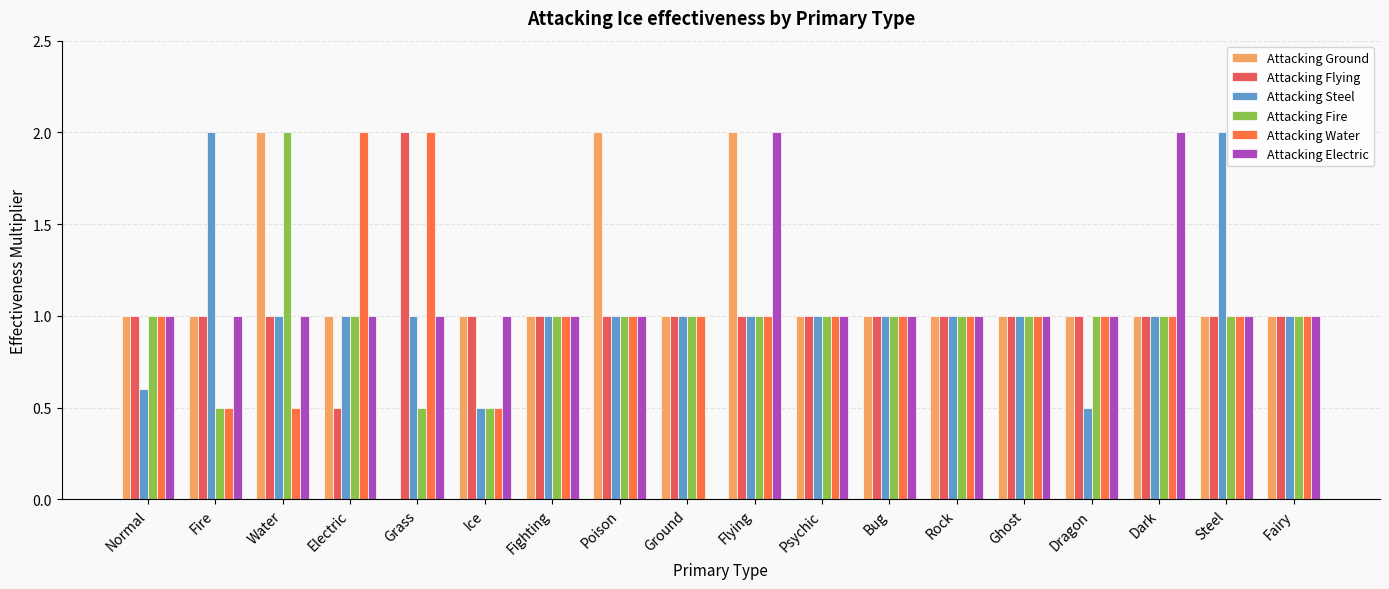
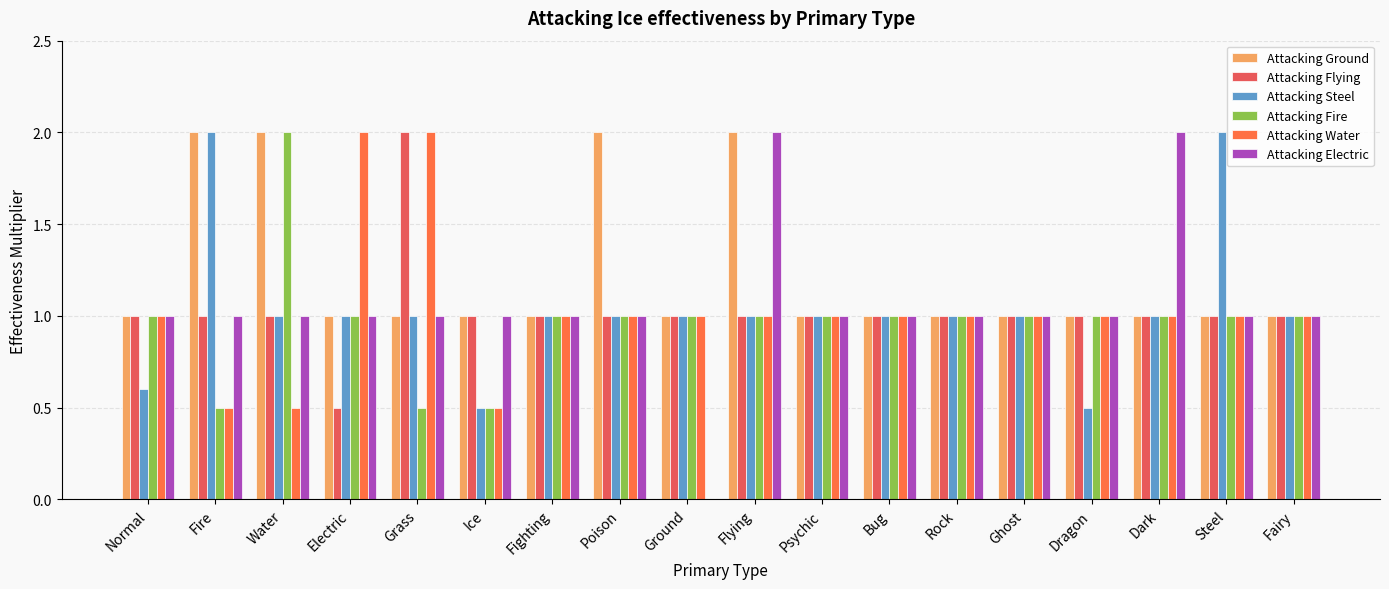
  {
    "Attacking Ground": {
      "Normal": 1,
-     "Fire": 1,
+     "Fire": 2,
      "Water": 2,
      "Electric": 1,
-     "Grass": 0,
+     "Grass": 1,
      "Ice": 1,
      "Fighting": 1,
      "Poison": 2,
      "Ground": 1,
      "Flying": 2,
      "Psychic": 1,
      "Bug": 1,
      "Rock": 1,
      "Ghost": 1,
      "Dragon": 1,
      "Dark": 1,
      "Steel": 1,
      "Fairy": 1
    },
    "Attacking Steel": {
      "Normal": 0.60,
      "Fire": 2,
      "Water": 1,
      "Electric": 1,
      "Grass": 1,
      "Ice": 0.50,
      "Fighting": 1,
      "Poison": 1,
      "Ground": 1,
      "Flying": 1,
      "Psychic": 1,
      "Bug": 1,
      "Rock": 1,
      "Ghost": 1,
      "Dragon": 0.50,
      "Dark": 1,
      "Steel": 2,
      "Fairy": 1
    },
    "Attacking Fire": {
      "Normal": 1,
      "Fire": 0.50,
      "Water": 2,
      "Electric": 1,
      "Grass": 0.50,
      "Ice": 0.50,
      "Fighting": 1,
      "Poison": 1,
      "Ground": 1,
      "Flying": 1,
      "Psychic": 1,
      "Bug": 1,
      "Rock": 1,
      "Ghost": 1,
      "Dragon": 1,
      "Dark": 1,
      "Steel": 1,
      "Fairy": 1
    },
    "Attacking Electric": {
      "Normal": 1,
      "Fire": 1,
      "Water": 1,
      "Electric": 1,
      "Grass": 1,
      "Ice": 1,
      "Fighting": 1,
      "Poison": 1,
      "Ground": 0,
      "Flying": 2,
      "Psychic": 1,
      "Bug": 1,
      "Rock": 1,
      "Ghost": 1,
      "Dragon": 1,
      "Dark": 2,
      "Steel": 1,
      "Fairy": 1
    }
  }
